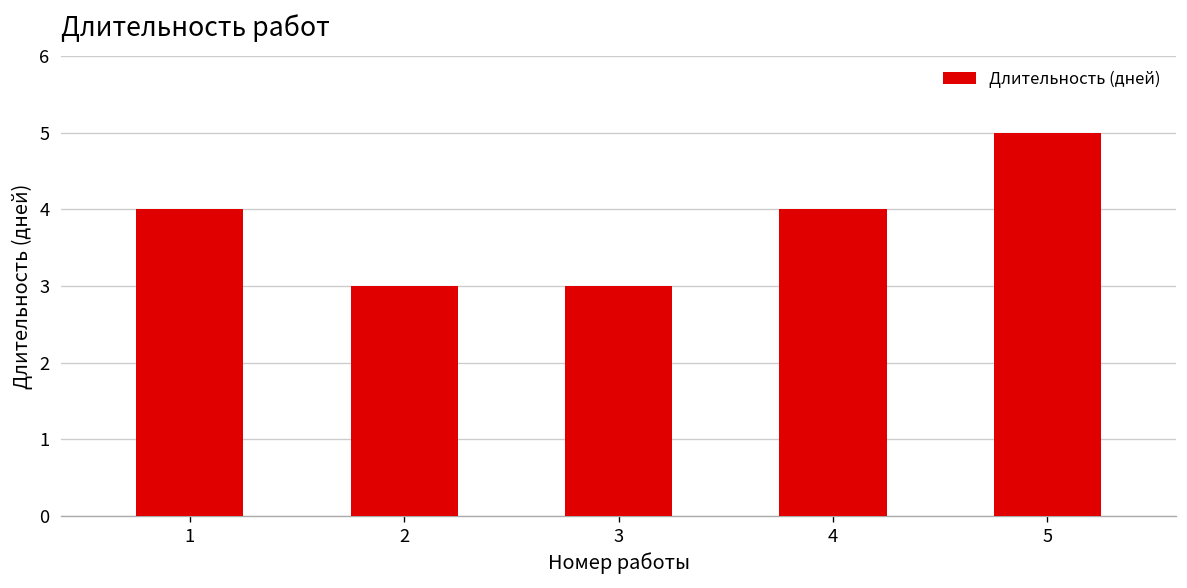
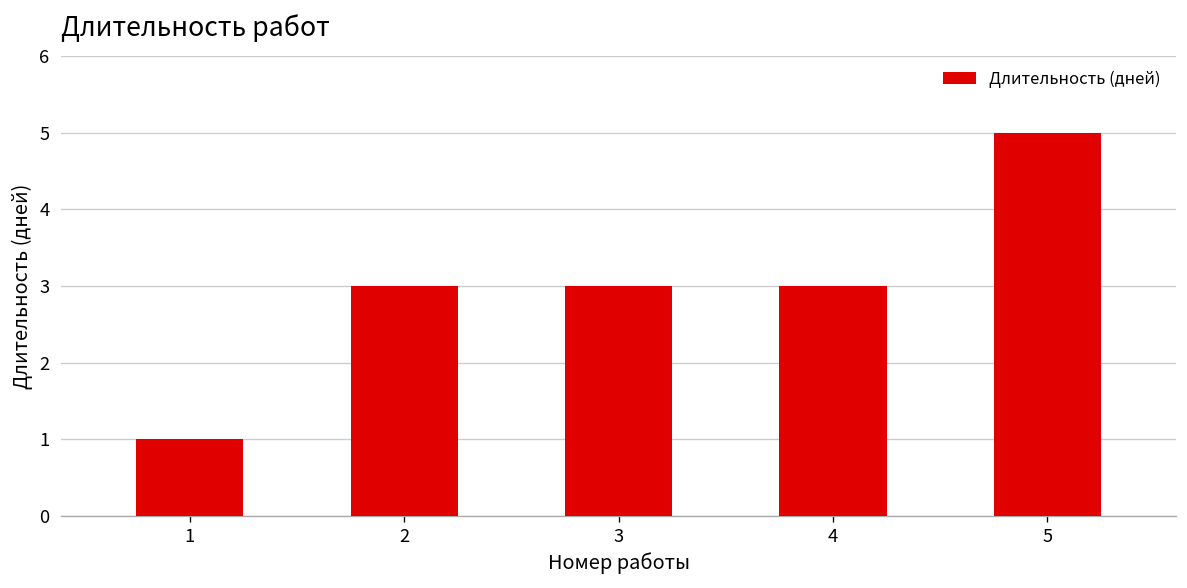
  {
-   "1": 4,
+   "1": 1,
    "2": 3,
    "3": 3,
-   "4": 4,
+   "4": 3,
    "5": 5
  }
